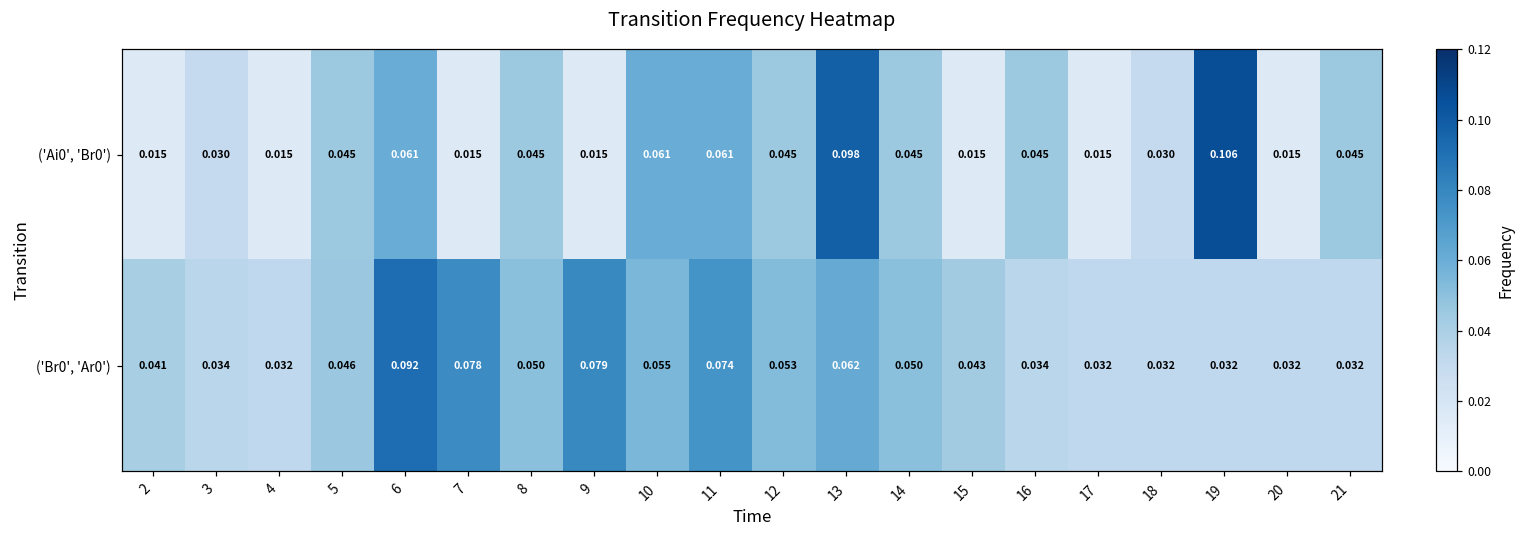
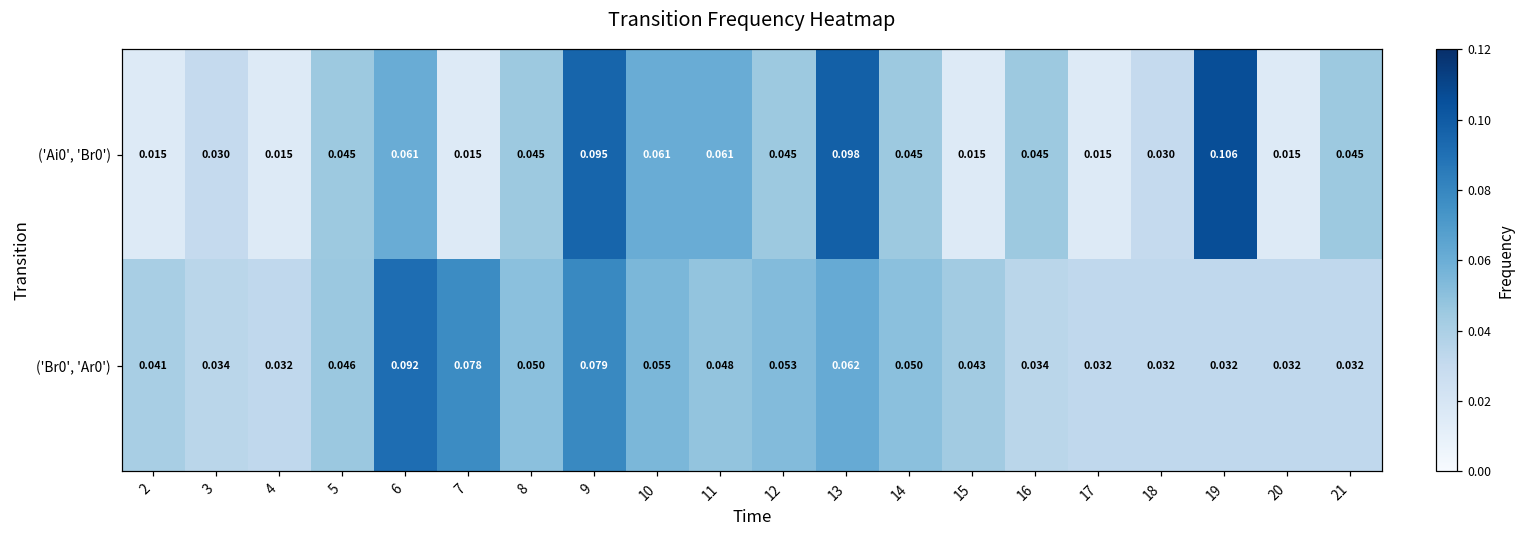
  {
    "('Ai0', 'Br0')": {
      "2": 0.015,
      "3": 0.030,
      "4": 0.015,
      "5": 0.045,
      "6": 0.061,
      "7": 0.015,
      "8": 0.045,
-     "9": 0.015,
+     "9": 0.095,
      "10": 0.061,
      "11": 0.061,
      "12": 0.045,
      "13": 0.098,
      "14": 0.045,
      "15": 0.015,
      "16": 0.045,
      "17": 0.015,
      "18": 0.030,
      "19": 0.106,
      "20": 0.015,
      "21": 0.045
    },
    "('Br0', 'Ar0')": {
      "2": 0.041,
      "3": 0.034,
      "4": 0.032,
      "5": 0.046,
      "6": 0.092,
      "7": 0.078,
      "8": 0.050,
      "9": 0.079,
      "10": 0.055,
-     "11": 0.074,
+     "11": 0.048,
      "12": 0.053,
      "13": 0.062,
      "14": 0.050,
      "15": 0.043,
      "16": 0.034,
      "17": 0.032,
      "18": 0.032,
      "19": 0.032,
      "20": 0.032,
      "21": 0.032
    }
  }
